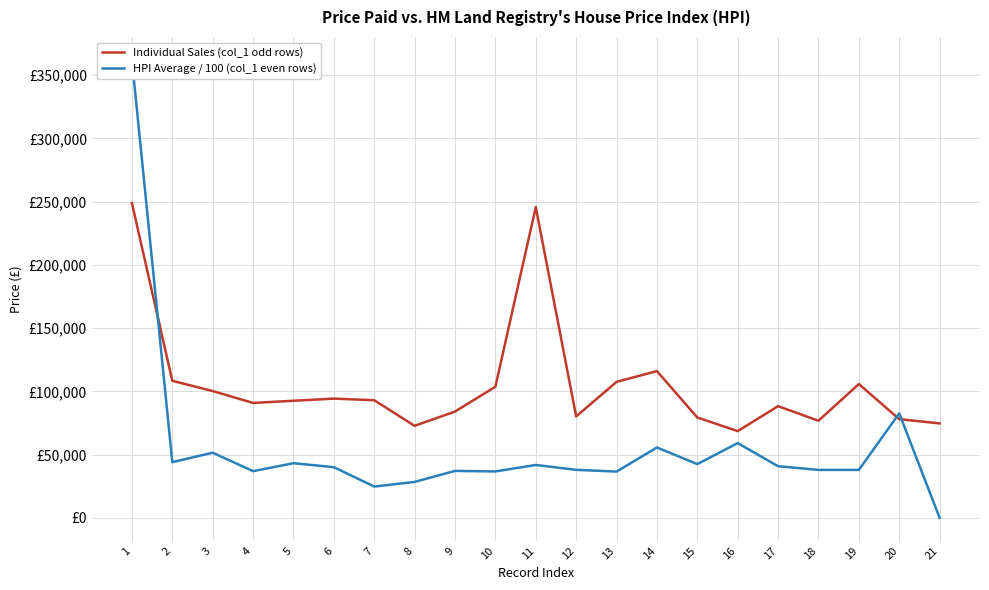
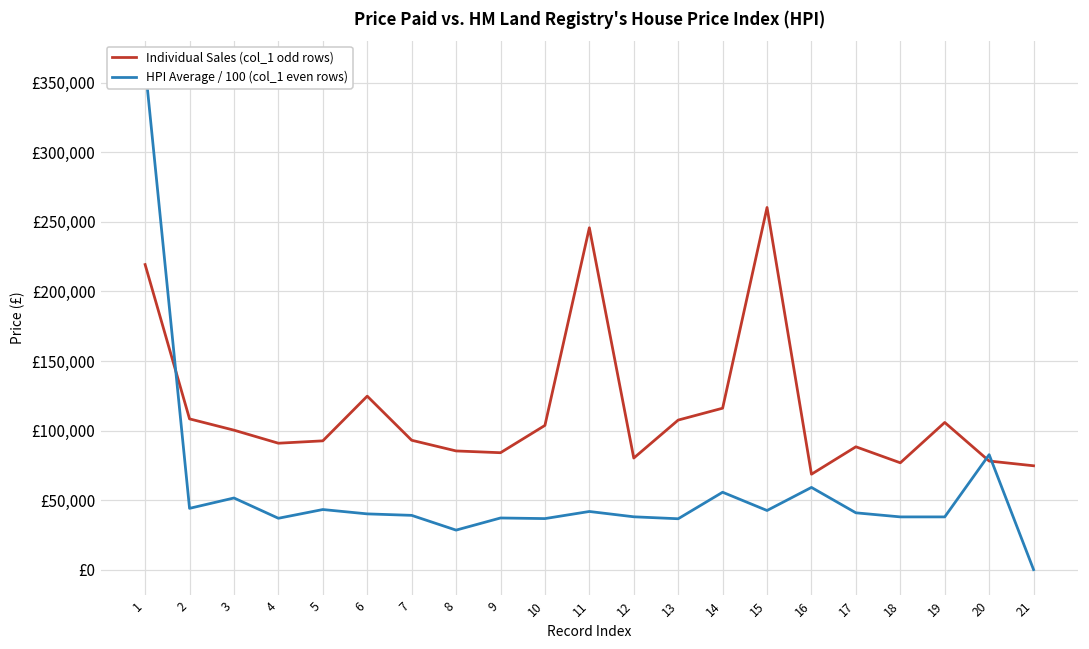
  {
    "Individual Sales (col_1 odd rows)": {
-     "1": "£249,000",
+     "1": "£219,000",
      "2": "£108,000",
      "3": "£100,000",
      "4": "£91,000",
      "5": "£93,000",
-     "6": "£94,000",
+     "6": "£125,000",
      "7": "£93,000",
-     "8": "£73,000",
+     "8": "£85,000",
      "9": "£84,000",
      "10": "£104,000",
      "11": "£246,000",
      "12": "£80,000",
      "13": "£108,000",
      "14": "£116,000",
-     "15": "£79,000",
+     "15": "£260,000",
      "16": "£69,000",
      "17": "£88,000",
      "18": "£77,000",
      "19": "£106,000",
      "20": "£78,000",
      "21": "£75,000"
    },
    "HPI Average / 100 (col_1 even rows)": {
      "2": "£44,000",
      "3": "£52,000",
      "4": "£37,000",
      "5": "£43,000",
      "6": "£40,000",
-     "7": "£25,000",
+     "7": "£39,000",
      "8": "£28,000",
      "9": "£37,000",
      "10": "£37,000",
      "11": "£42,000",
      "12": "£38,000",
      "13": "£37,000",
      "14": "£56,000",
      "15": "£43,000",
      "16": "£59,000",
      "17": "£41,000",
      "18": "£38,000",
      "19": "£38,000",
      "20": "£83,000",
      "21": "£0"
    }
  }
